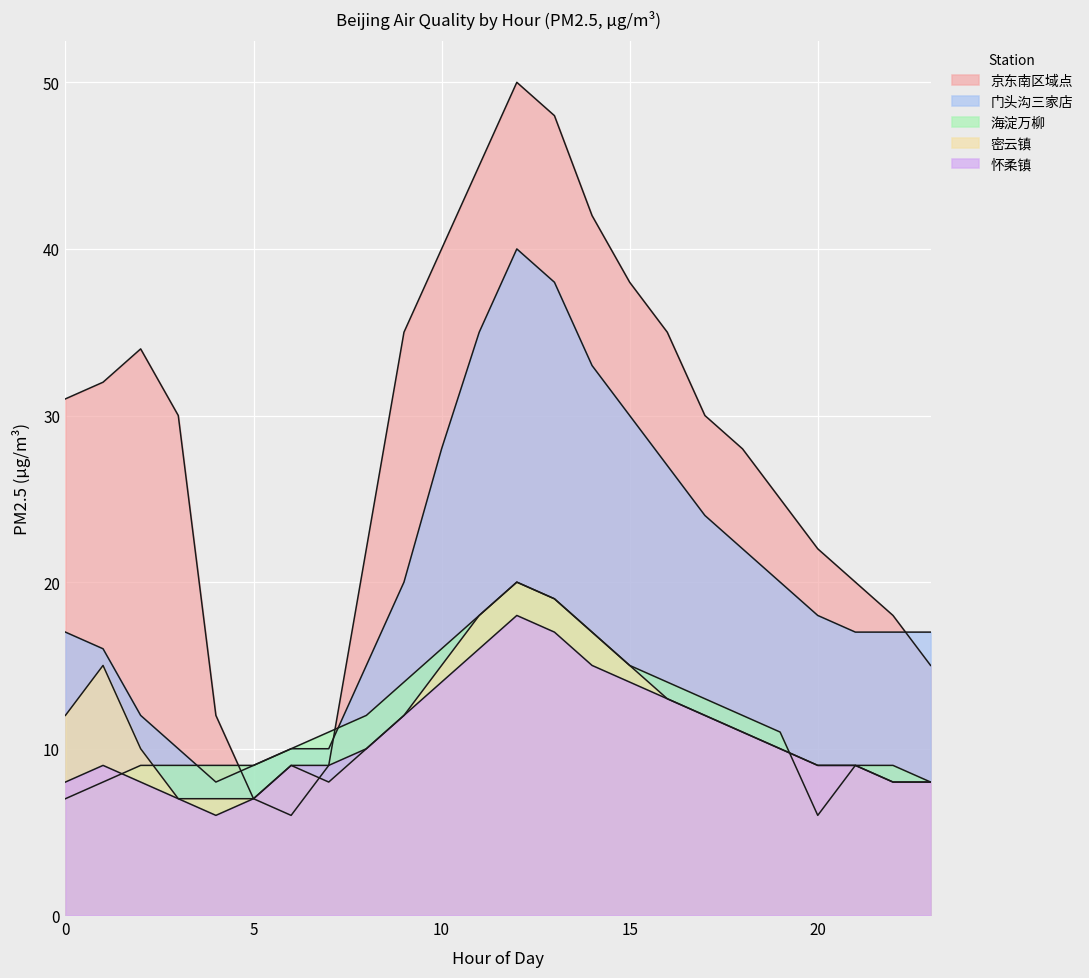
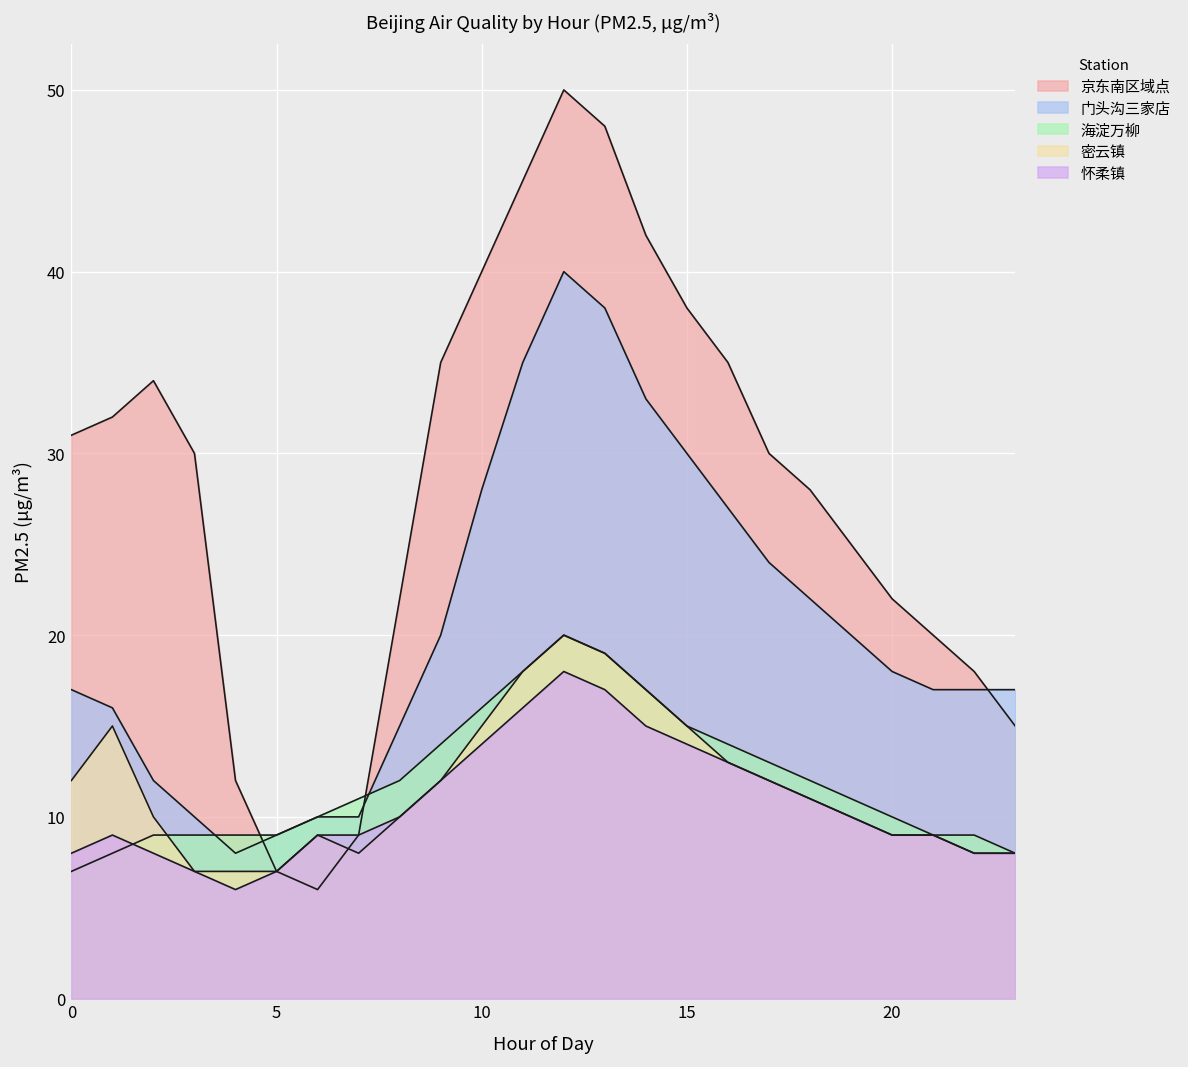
  {
    "海淀万柳": {
      "0": 7,
      "10": 16,
-     "20": 6
+     "20": 10
    }
  }
